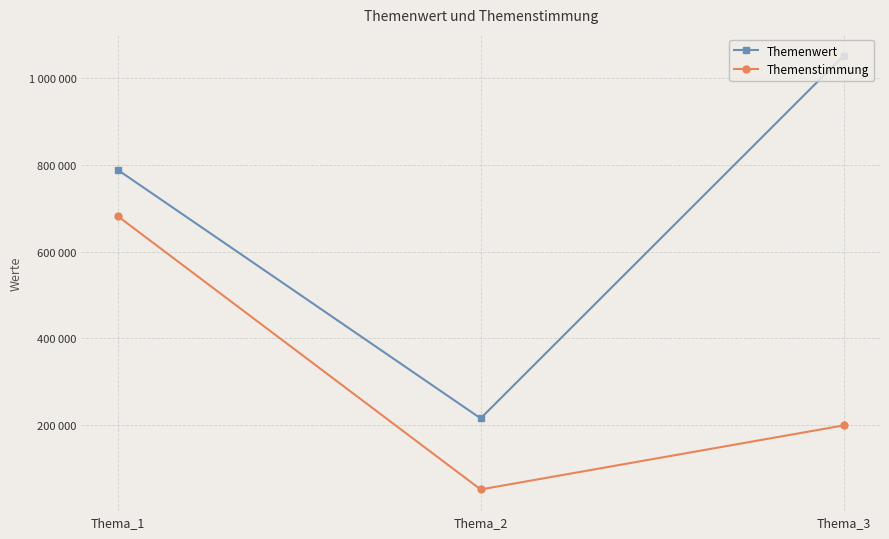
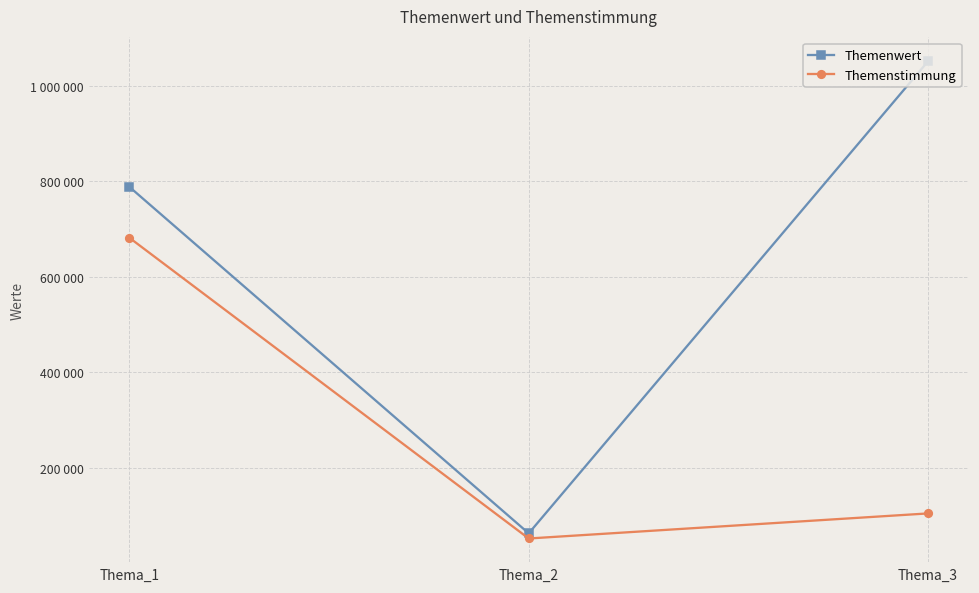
  {
    "Themenwert": {
      "Thema_1": 790000,
-     "Thema_2": 220000
+     "Thema_2": 60000
    },
    "Themenstimmung": {
      "Thema_1": 680000,
      "Thema_2": 50000,
-     "Thema_3": 200000
+     "Thema_3": 100000
    }
  }
